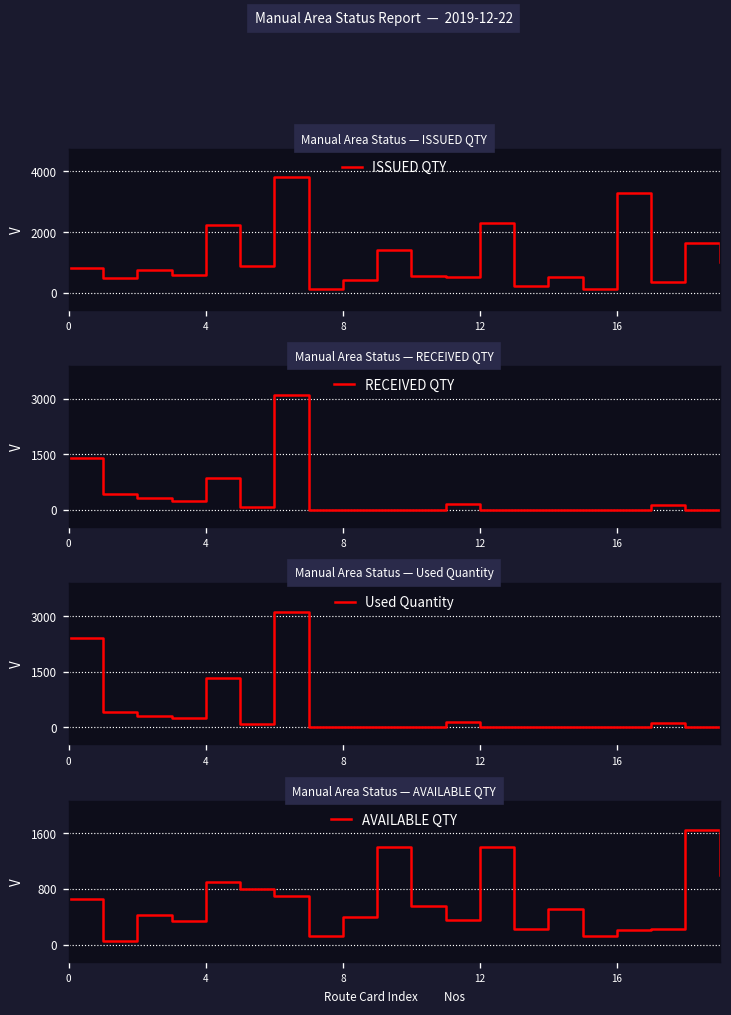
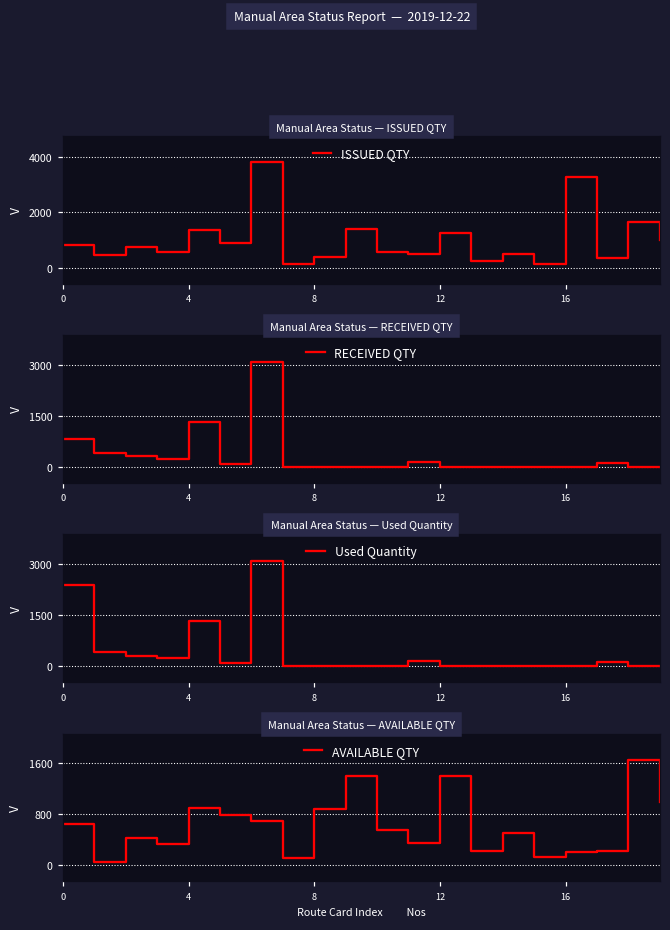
  {
    "Manual Area Status — ISSUED QTY": {
      "0": 800,
-     "4": 2200,
+     "4": 1400,
      "8": 400,
-     "12": 2300,
+     "12": 1300,
      "16": 3300
    },
    "Manual Area Status — RECEIVED QTY": {
-     "0": 1400,
-     "4": 800,
+     "0": 800,
+     "4": 1300,
      "8": 0,
      "12": 0,
      "16": 0
    },
    "Manual Area Status — Used Quantity": {
      "0": 2400,
      "4": 1300,
      "8": 0,
      "12": 0,
      "16": 0
    },
    "Manual Area Status — AVAILABLE QTY": {
      "0": 700,
      "4": 900,
-     "8": 400,
+     "8": 900,
      "12": 1400,
      "16": 200
    }
  }
